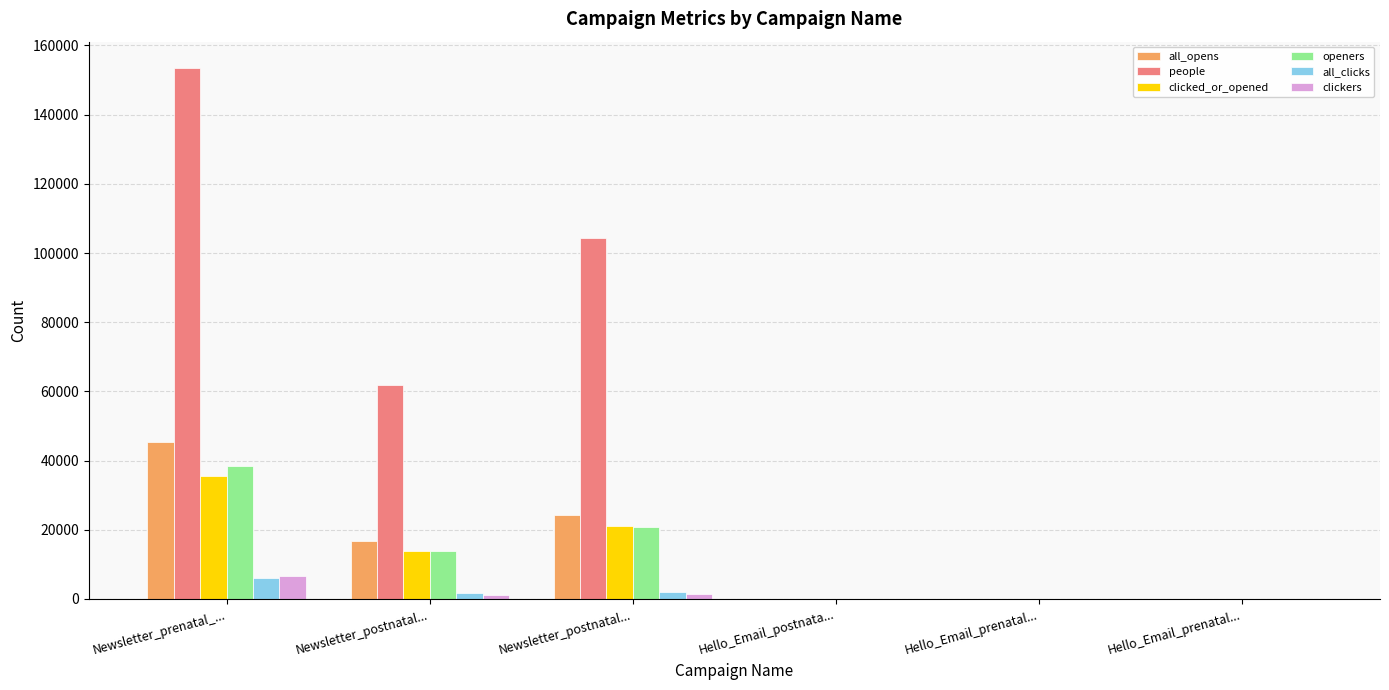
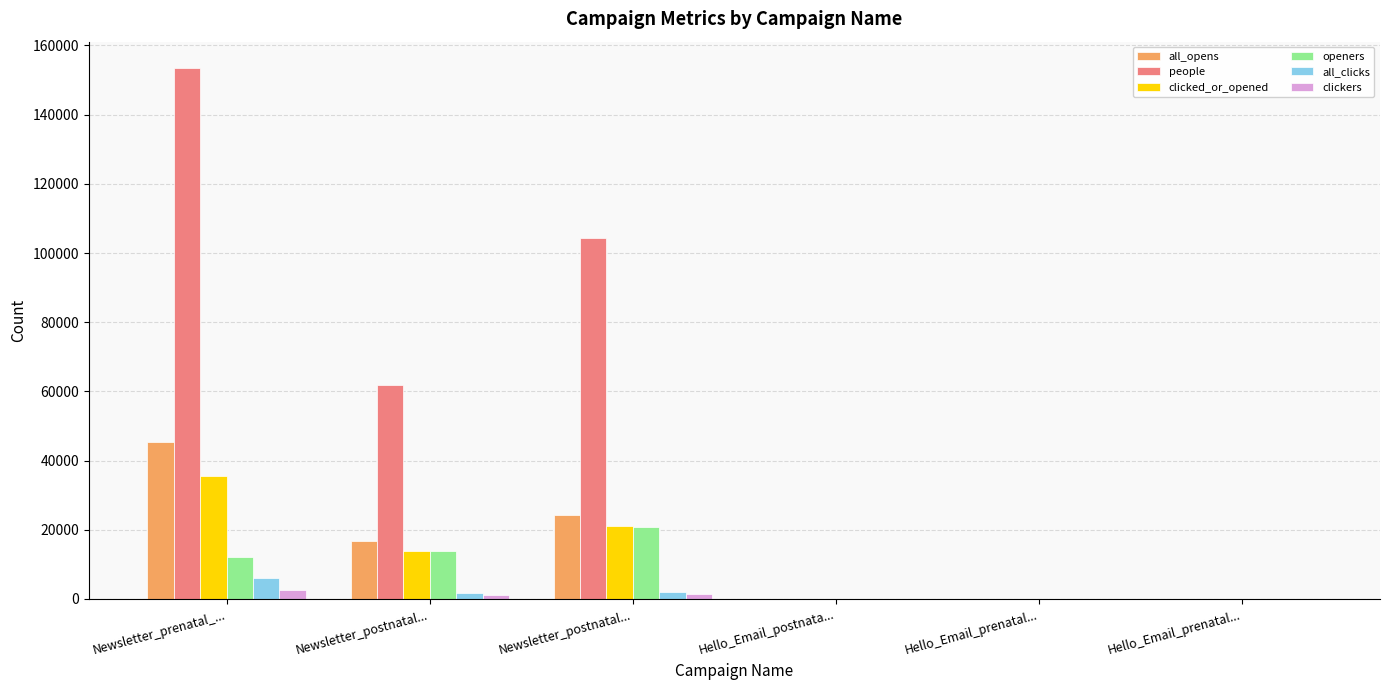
  {
    "clicked_or_opened": {
      "Newsletter_prenatal_...": 35000
    },
    "openers": {
-     "Newsletter_prenatal_...": 39000
+     "Newsletter_prenatal_...": 12000
    },
    "all_clicks": {
      "Newsletter_prenatal_...": 6000,
      "Hello_Email_postnata...": 0
    },
    "clickers": {
-     "Newsletter_prenatal_...": 7000,
+     "Newsletter_prenatal_...": 3000,
      "Hello_Email_postnata...": 0
    }
  }
